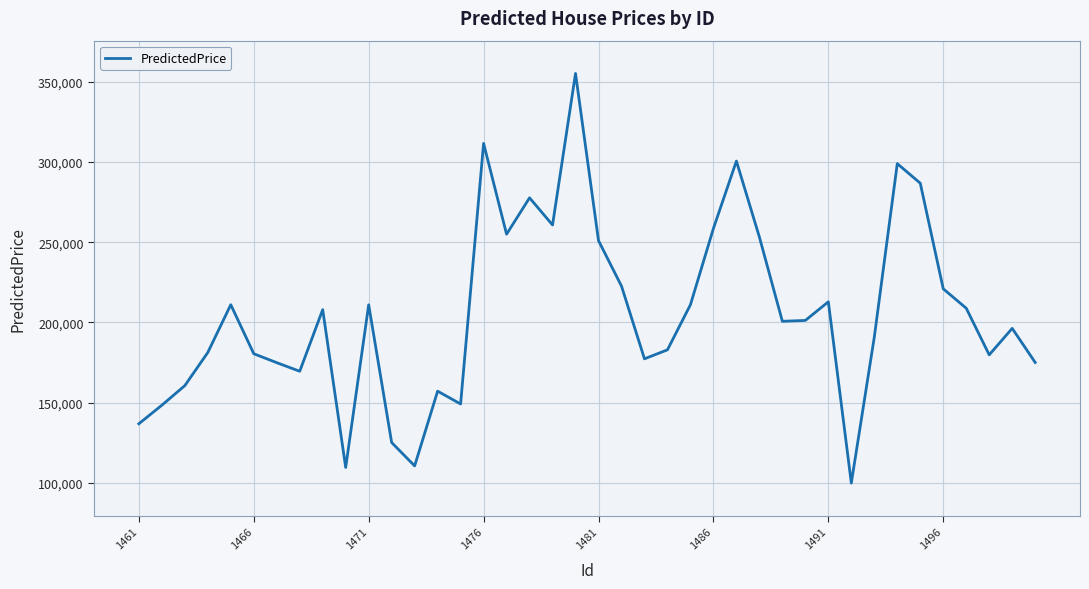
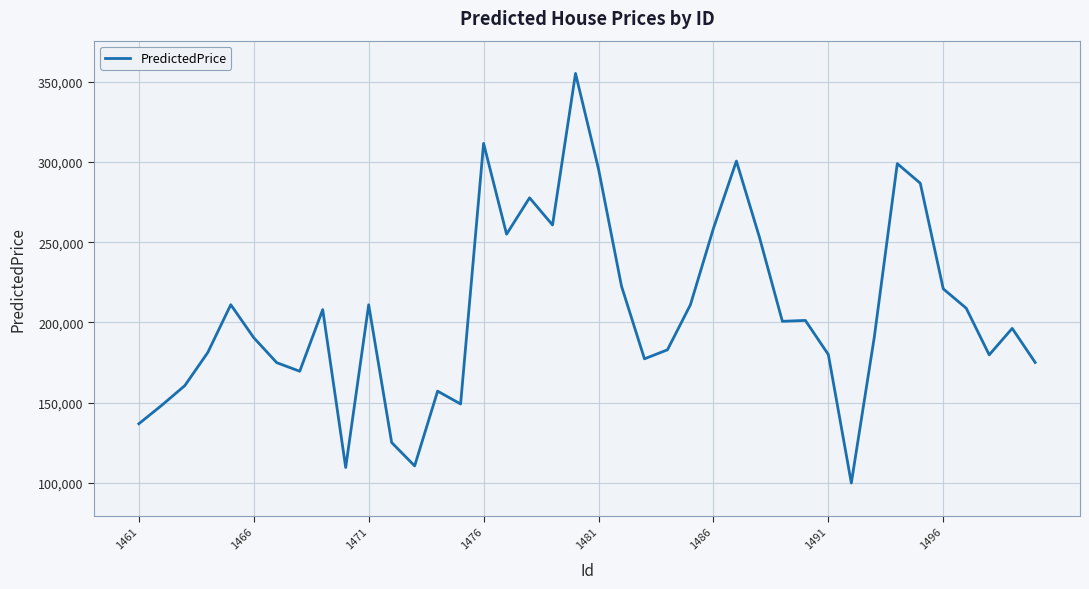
  {
    "1461": "137,000",
-   "1466": "180,000",
+   "1466": "190,000",
    "1471": "211,000",
    "1476": "312,000",
-   "1481": "251,000",
+   "1481": "296,000",
    "1486": "259,000",
-   "1491": "213,000",
+   "1491": "180,000",
    "1496": "221,000"
  }
